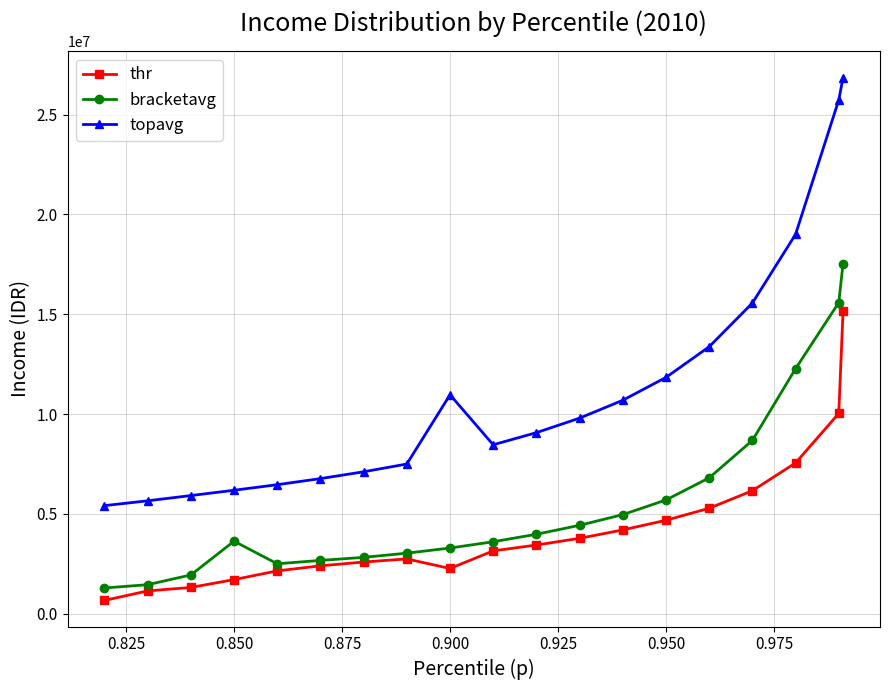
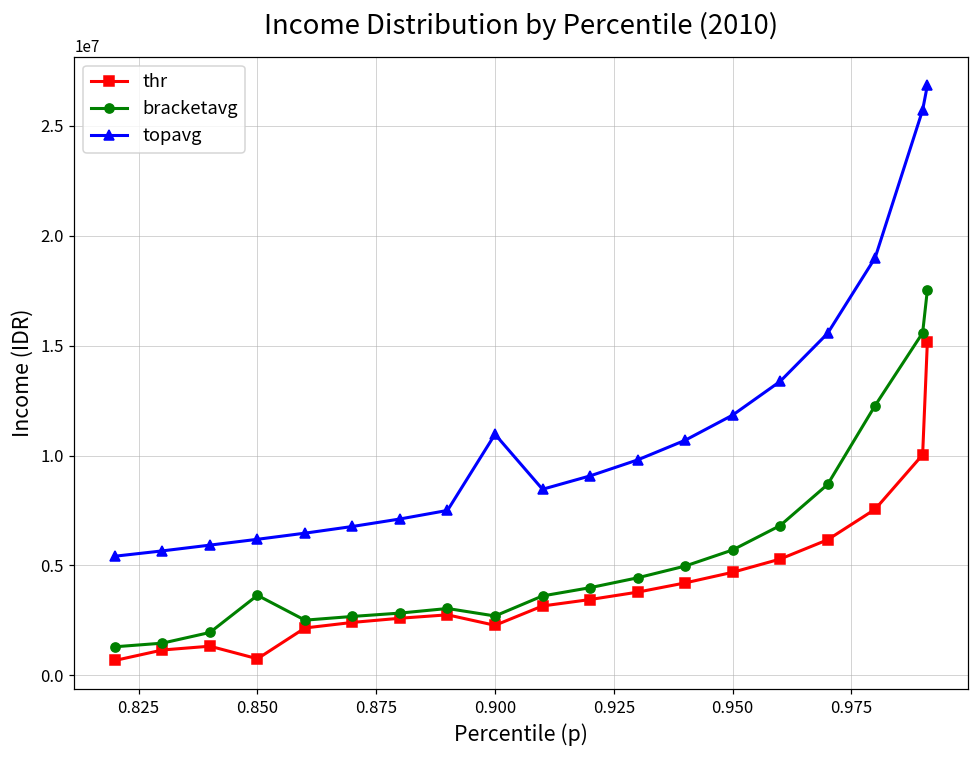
  {
    "thr": {
-     "0.850": 1700000,
+     "0.850": 700000,
      "0.900": 2300000,
      "0.950": 4700000
    },
    "bracketavg": {
      "0.850": 3600000,
-     "0.900": 3300000,
+     "0.900": 2700000,
      "0.950": 5700000
    },
    "topavg": {
      "0.850": 6200000,
      "0.900": 11000000,
      "0.950": 11800000
    }
  }
